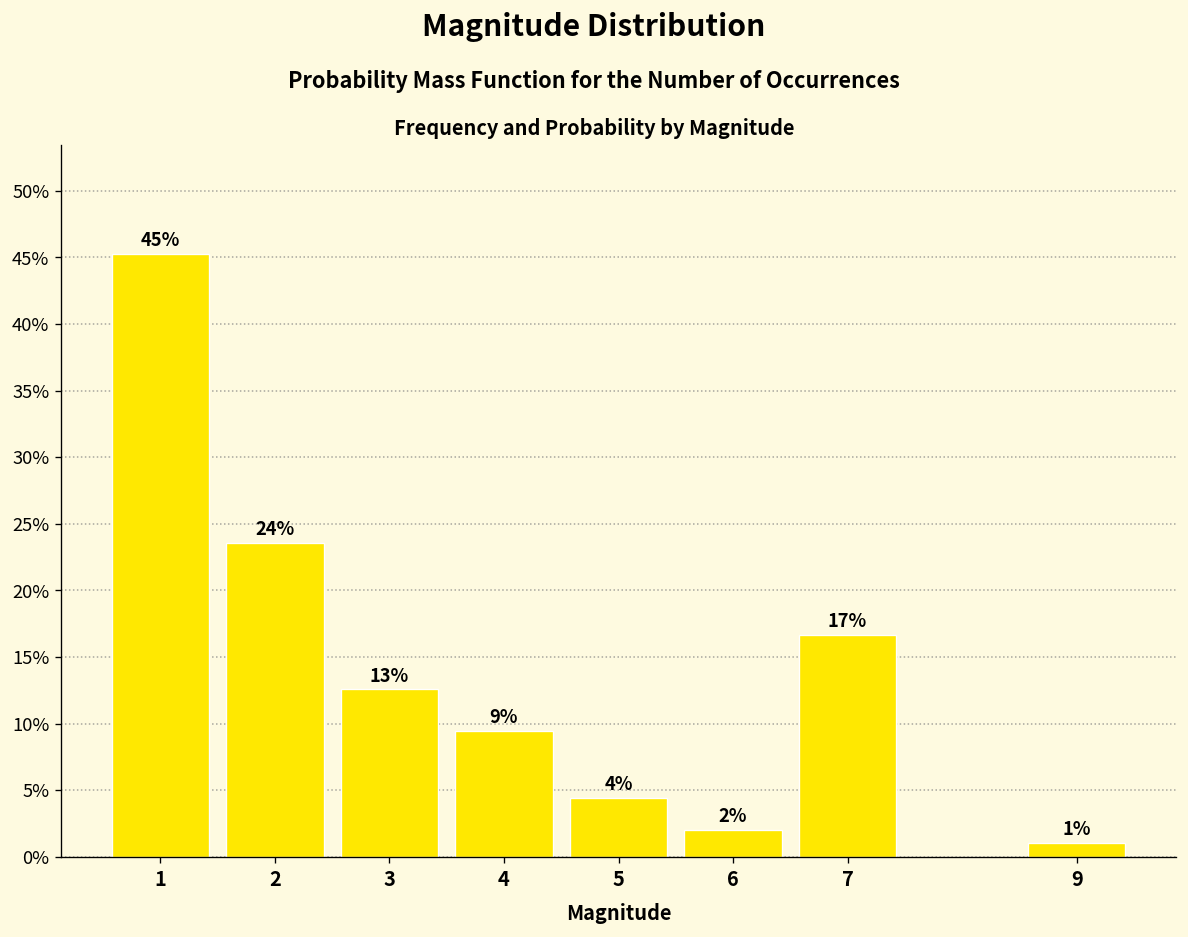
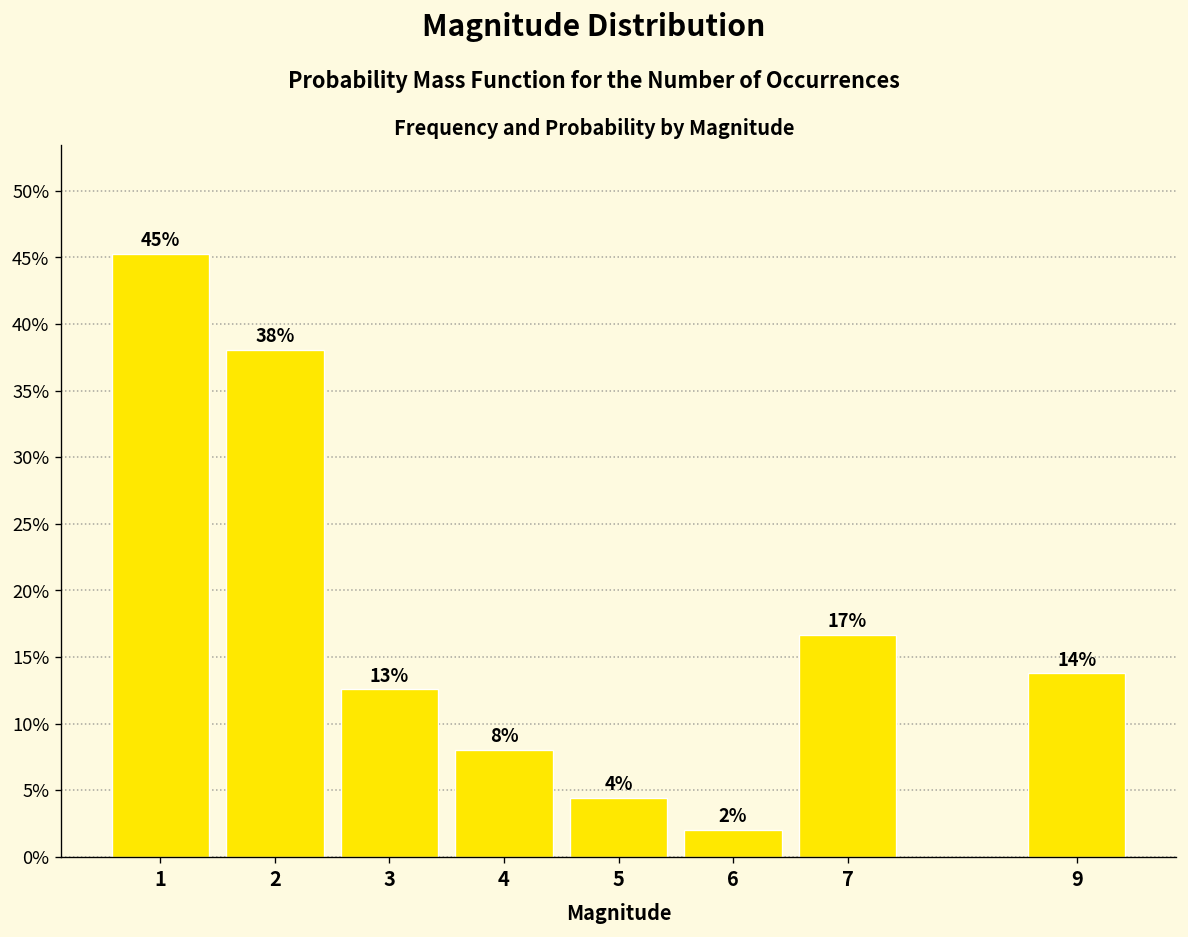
  {
    "1": "45%",
-   "2": "24%",
+   "2": "38%",
    "3": "13%",
-   "4": "9%",
+   "4": "8%",
    "5": "4%",
    "6": "2%",
    "7": "17%",
-   "9": "1%"
+   "9": "14%"
  }
